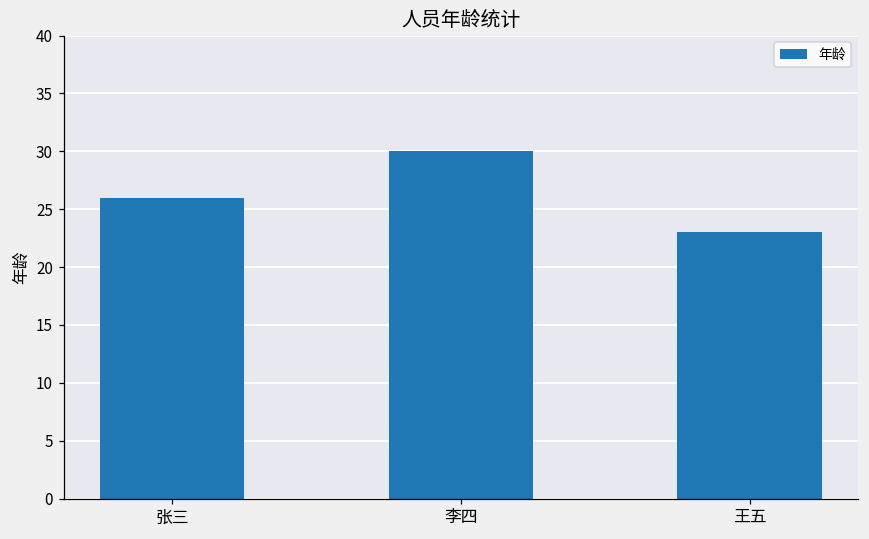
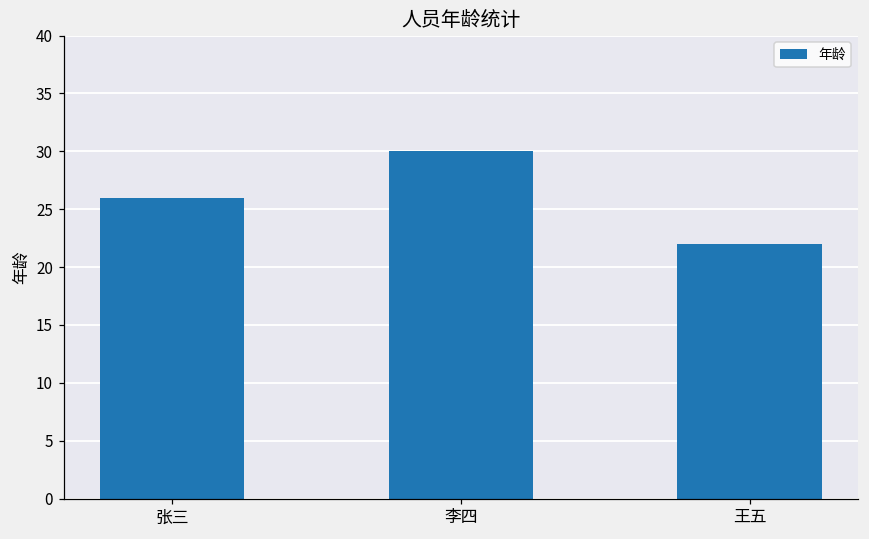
  {
    "张三": 26,
    "李四": 30,
-   "王五": 23
+   "王五": 22
  }
